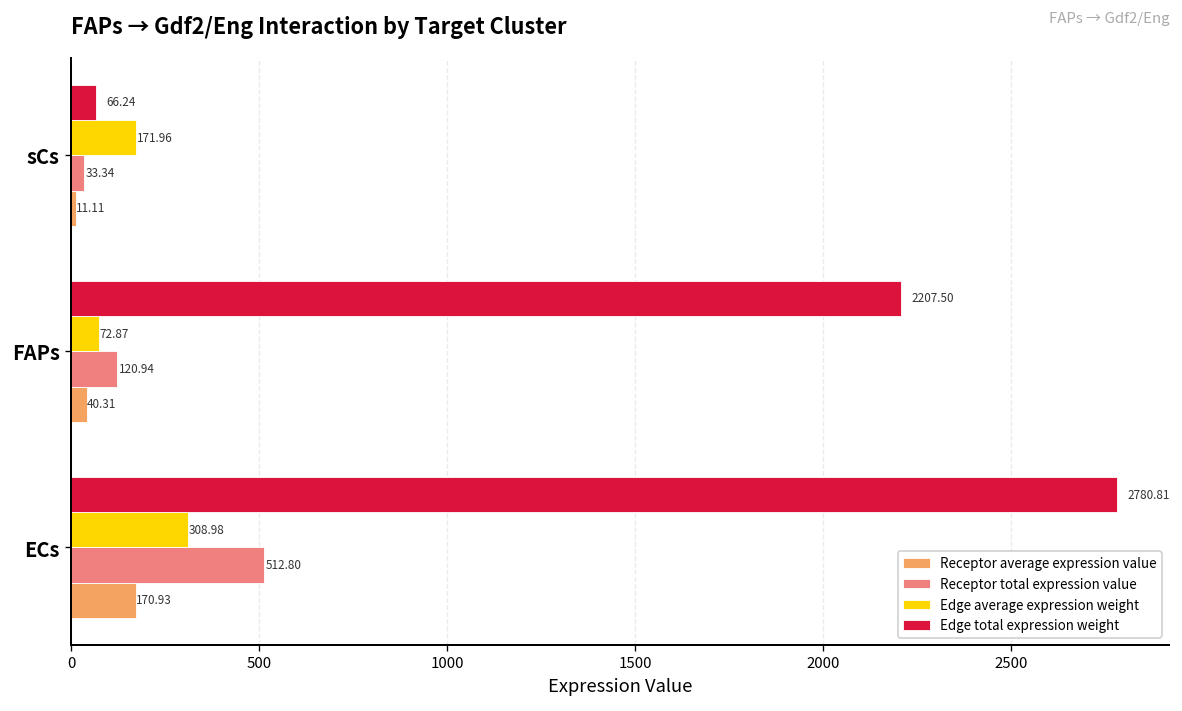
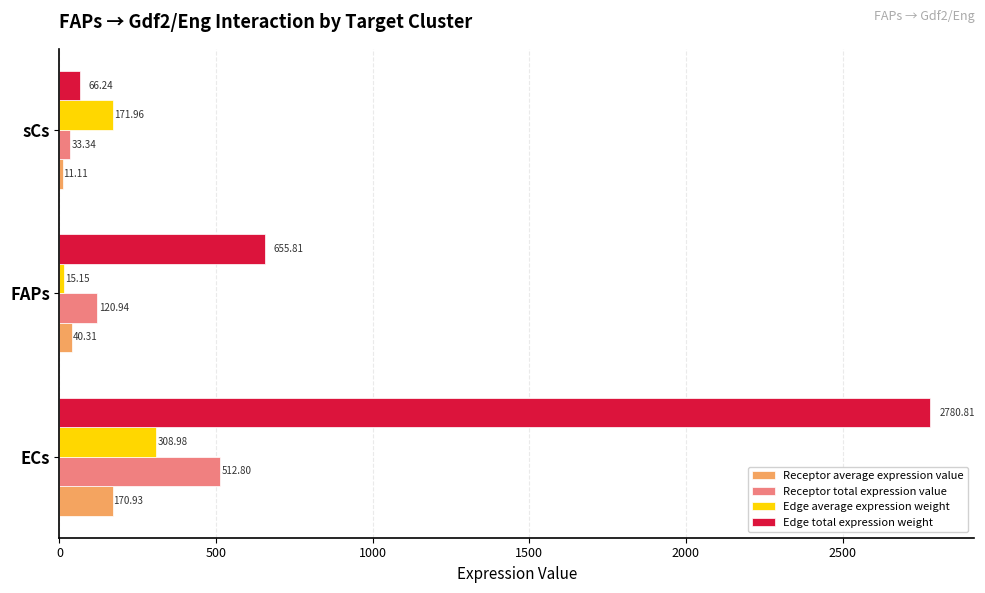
  {
    "Edge average expression weight": {
      "sCs": 171.96,
-     "FAPs": 72.87,
+     "FAPs": 15.15,
      "ECs": 308.98
    },
    "Edge total expression weight": {
      "sCs": 66.24,
-     "FAPs": 2207.50,
+     "FAPs": 655.81,
      "ECs": 2780.81
    }
  }
